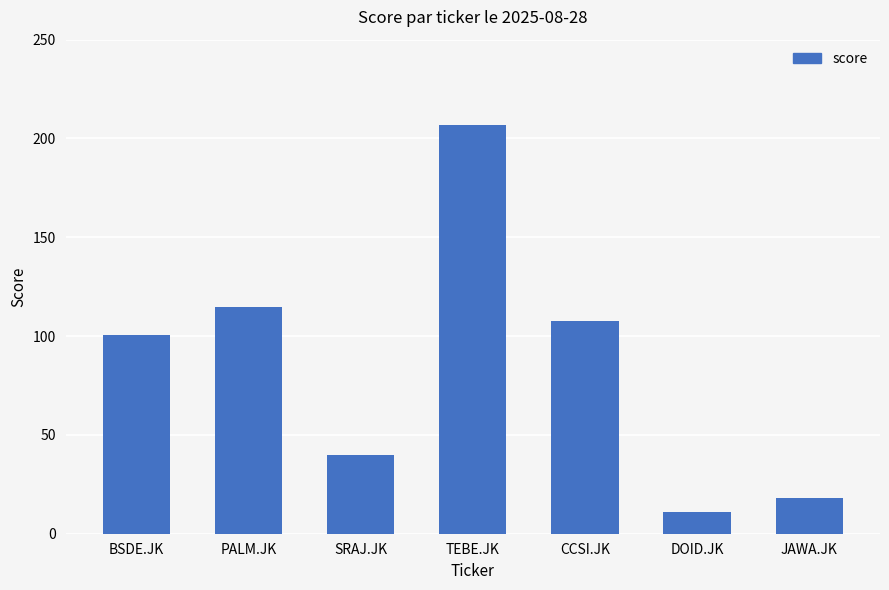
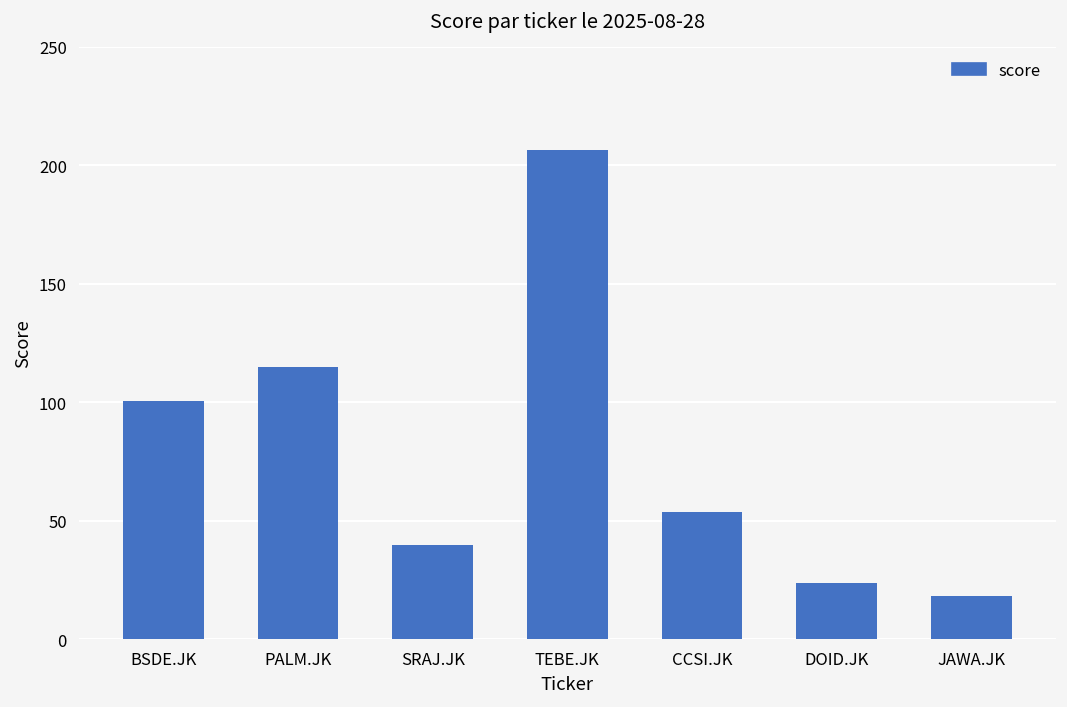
  {
    "BSDE.JK": 101,
    "PALM.JK": 115,
    "SRAJ.JK": 40,
    "TEBE.JK": 207,
-   "CCSI.JK": 108,
-   "DOID.JK": 11,
+   "CCSI.JK": 54,
+   "DOID.JK": 24,
    "JAWA.JK": 18
  }
